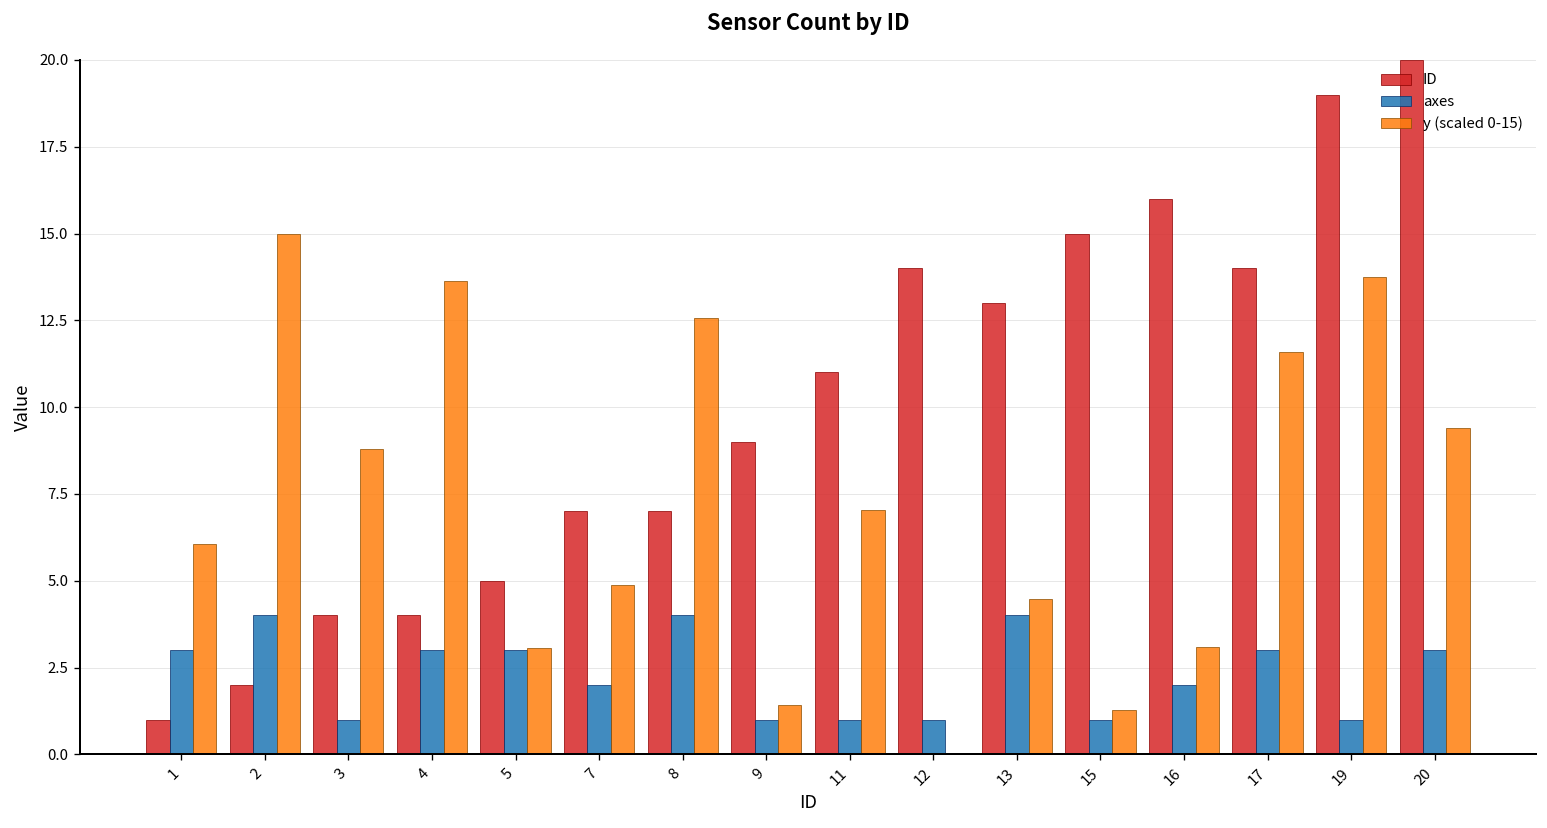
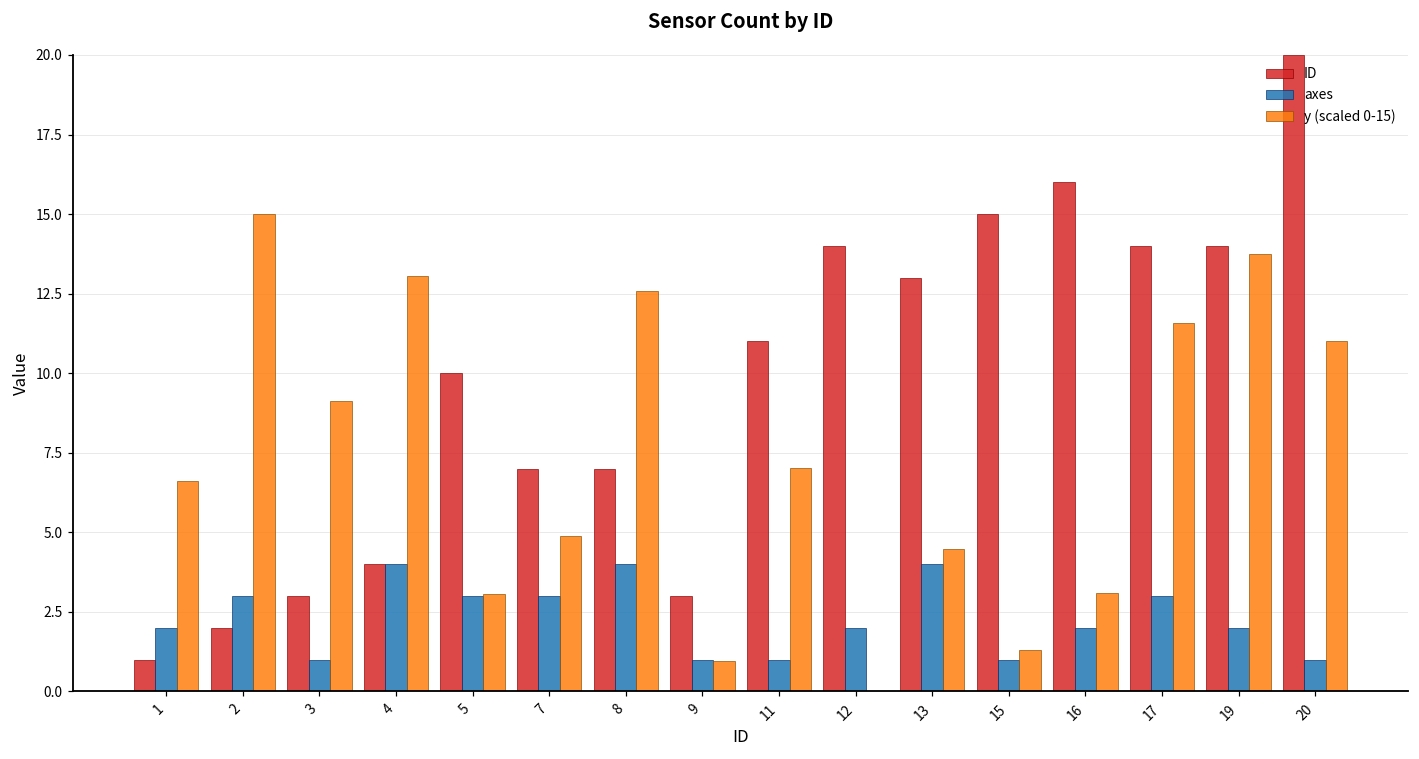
  {
    "ID": {
      "1": 1,
      "2": 2,
-     "3": 4,
+     "3": 3,
      "4": 4,
-     "5": 5,
+     "5": 10,
      "7": 7,
      "8": 7,
-     "9": 9,
+     "9": 3,
      "11": 11,
      "12": 14,
      "13": 13,
      "15": 15,
      "16": 16,
      "17": 14,
-     "19": 19,
+     "19": 14,
      "20": 20
    },
    "axes": {
-     "1": 3,
-     "2": 4,
+     "1": 2,
+     "2": 3,
      "3": 1,
-     "4": 3,
+     "4": 4,
      "5": 3,
-     "7": 2,
+     "7": 3,
      "8": 4,
      "9": 1,
      "11": 1,
-     "12": 1,
+     "12": 2,
      "13": 4,
      "15": 1,
      "16": 2,
      "17": 3,
-     "19": 1,
-     "20": 3
+     "19": 2,
+     "20": 1
    },
    "y (scaled 0-15)": {
-     "1": 6.1,
+     "1": 6.6,
      "2": 15.0,
-     "3": 8.8,
-     "4": 13.6,
+     "3": 9.1,
+     "4": 13.1,
      "5": 3.1,
      "7": 4.9,
      "8": 12.6,
-     "9": 1.4,
+     "9": 1.0,
      "11": 7.0,
      "12": 0.0,
      "13": 4.5,
      "15": 1.3,
      "16": 3.1,
      "17": 11.6,
      "19": 13.7,
-     "20": 9.4
+     "20": 11.0
    }
  }
